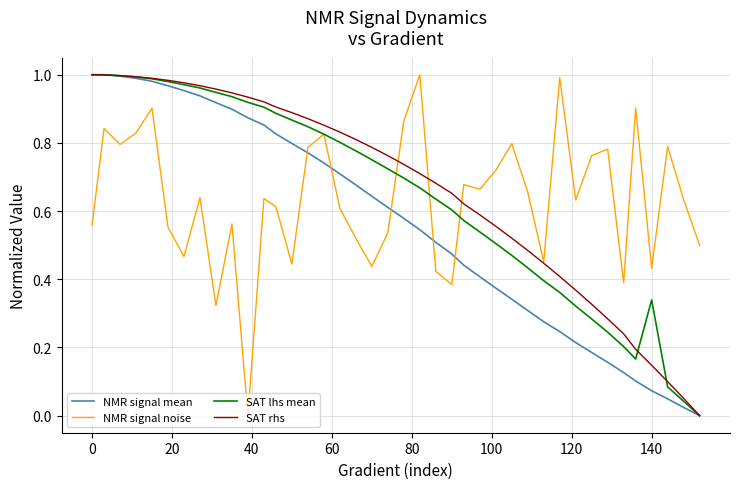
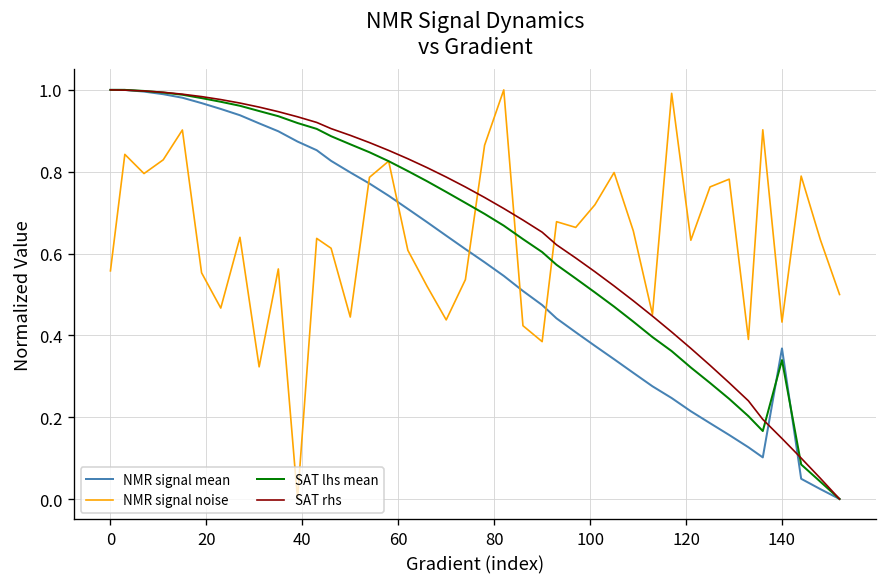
  {
    "NMR signal mean": {
-     "140": 0.07
+     "140": 0.37
    },
    "NMR signal noise": {
      "0": 0.56,
      "140": 0.43
    },
    "SAT lhs mean": {
      "140": 0.34
    },
    "SAT rhs": {
      "140": 0.15
    }
  }
